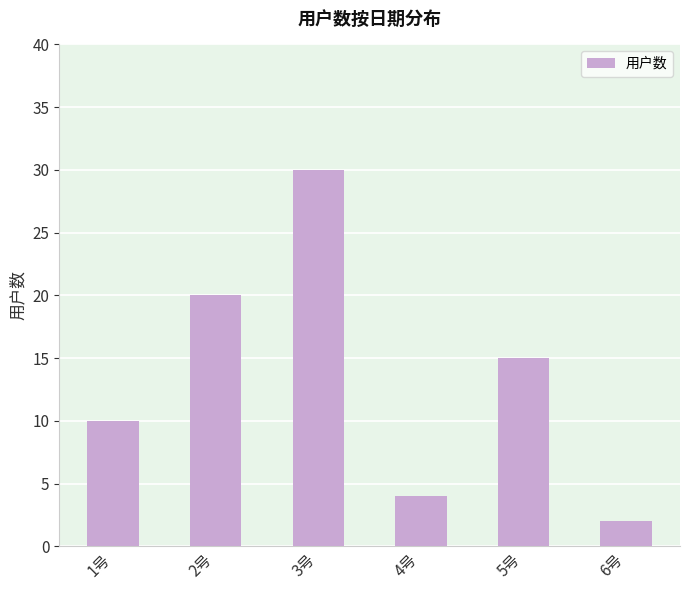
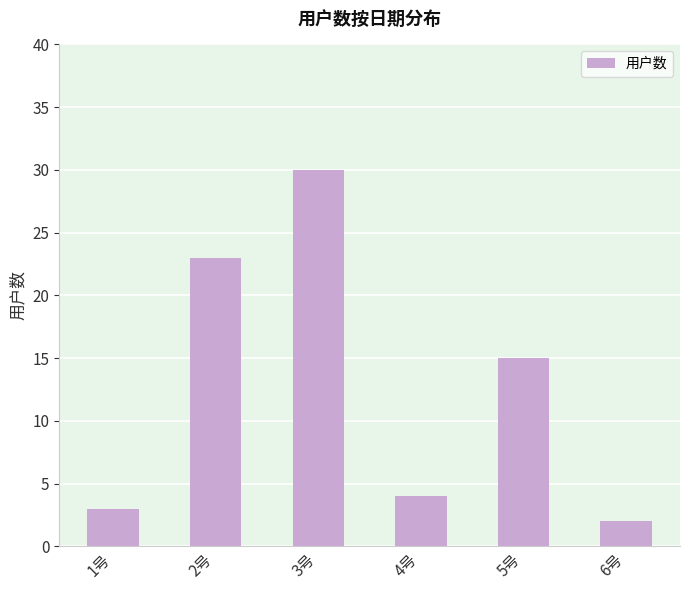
  {
-   "1号": 10,
-   "2号": 20,
+   "1号": 3,
+   "2号": 23,
    "3号": 30,
    "4号": 4,
    "5号": 15,
    "6号": 2
  }
